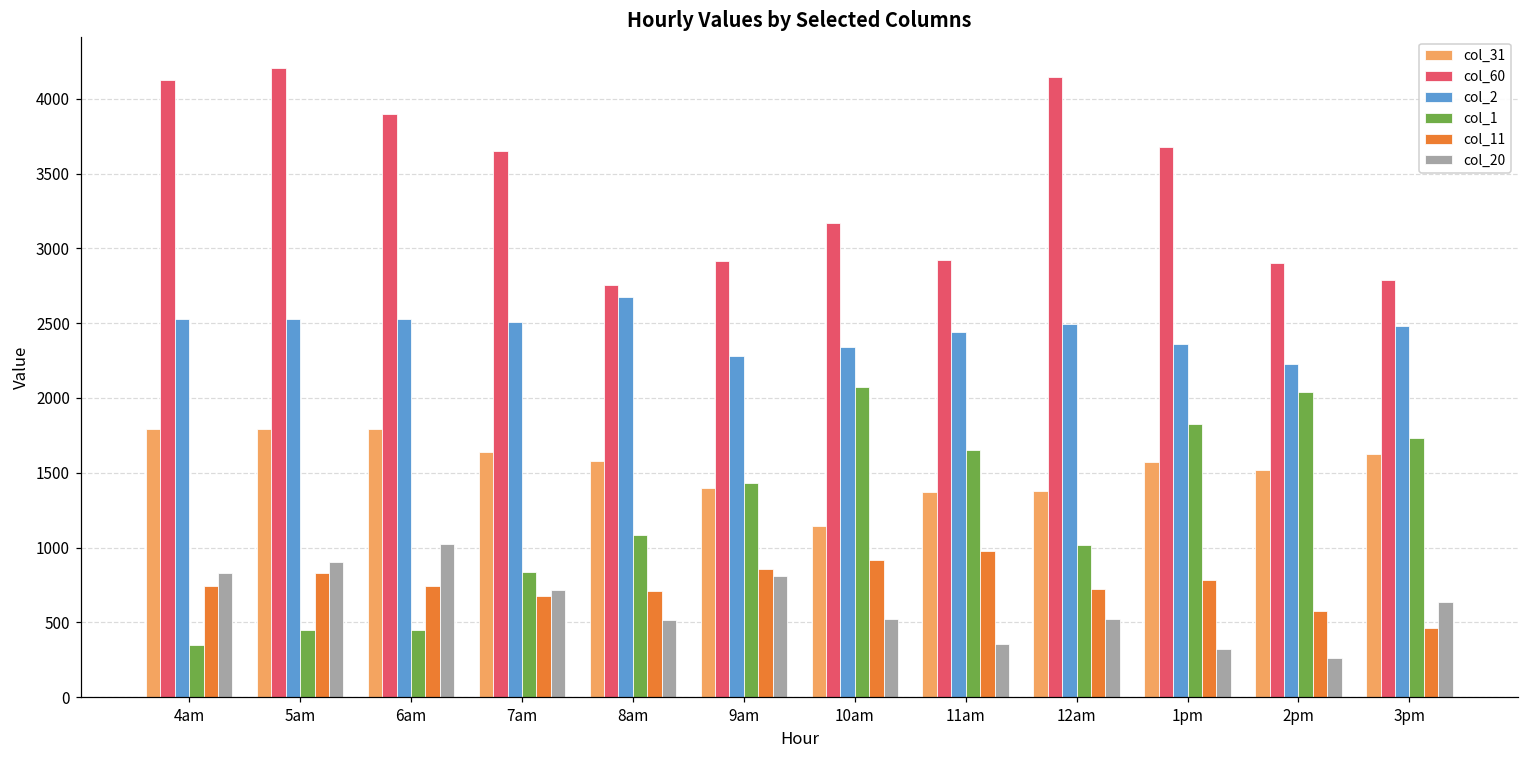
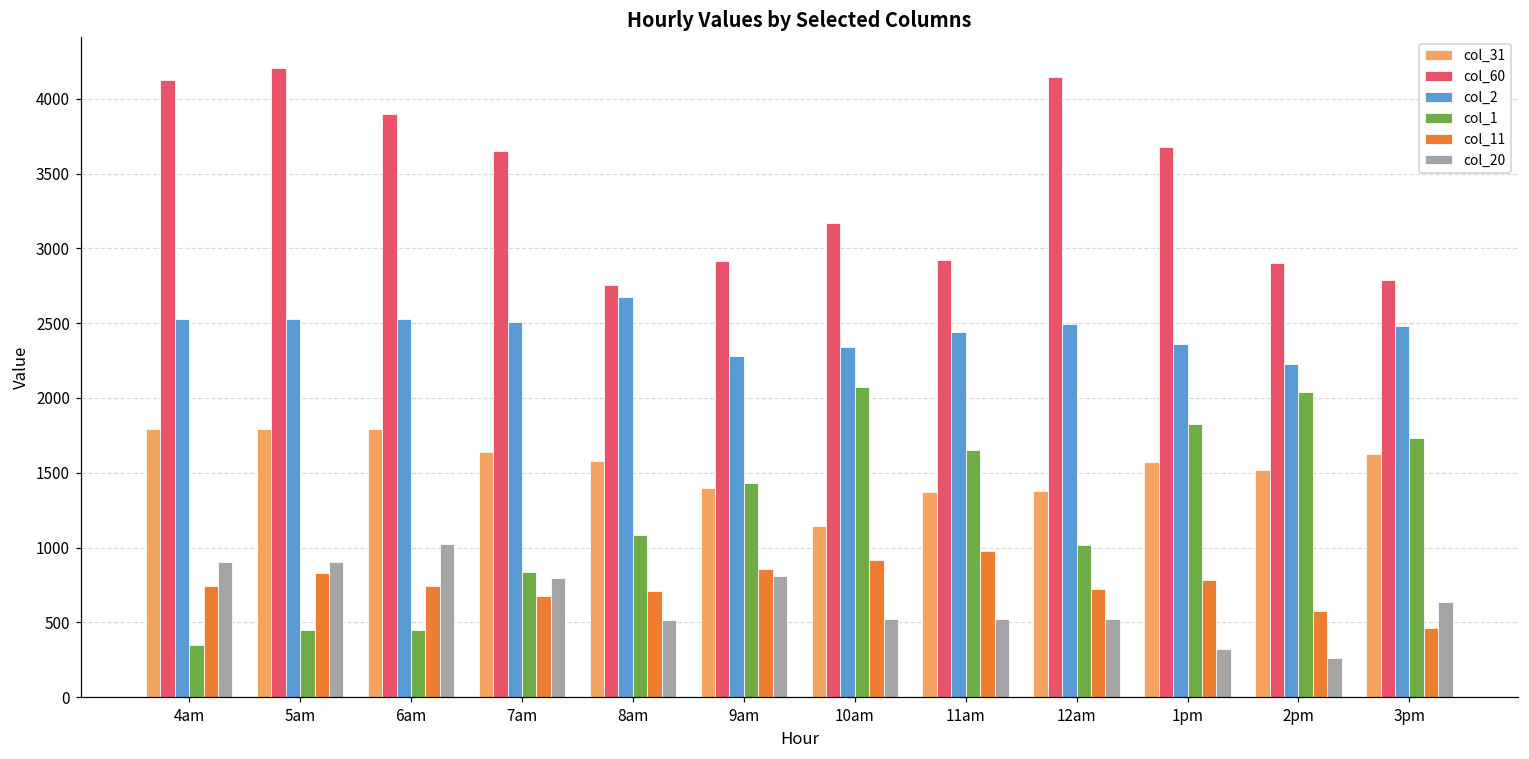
  {
    "col_31": {
      "4am": 1790,
      "5am": 1790,
      "6am": 1790,
      "7am": 1640,
      "8am": 1580,
      "9am": 1400,
      "10am": 1140,
      "11am": 1370,
      "12am": 1380,
      "1pm": 1570,
      "2pm": 1520,
      "3pm": 1620
    },
    "col_60": {
      "4am": 4130,
      "5am": 4200,
      "6am": 3900,
      "7am": 3650,
      "8am": 2750,
      "9am": 2910,
      "10am": 3170,
      "11am": 2920,
      "12am": 4150,
      "1pm": 3680,
      "2pm": 2900,
      "3pm": 2790
    },
    "col_2": {
      "4am": 2530,
      "5am": 2530,
      "6am": 2530,
      "7am": 2510,
      "8am": 2680,
      "9am": 2280,
      "10am": 2340,
      "11am": 2440,
      "12am": 2500,
      "1pm": 2360,
      "2pm": 2230,
      "3pm": 2480
    },
    "col_1": {
      "4am": 350,
      "5am": 450,
      "6am": 450,
      "7am": 830,
      "8am": 1080,
      "9am": 1430,
      "10am": 2070,
      "11am": 1650,
      "12am": 1020,
      "1pm": 1830,
      "2pm": 2040,
      "3pm": 1730
    },
    "col_11": {
      "4am": 740,
      "5am": 830,
      "6am": 740,
      "7am": 680,
      "8am": 710,
      "9am": 850,
      "10am": 910,
      "11am": 980,
      "12am": 720,
      "1pm": 780,
      "2pm": 580,
      "3pm": 460
    },
    "col_20": {
-     "4am": 830,
+     "4am": 900,
      "5am": 900,
      "6am": 1030,
-     "7am": 720,
+     "7am": 800,
      "8am": 520,
      "9am": 810,
      "10am": 520,
-     "11am": 360,
+     "11am": 520,
      "12am": 520,
      "1pm": 320,
      "2pm": 260,
      "3pm": 630
    }
  }
